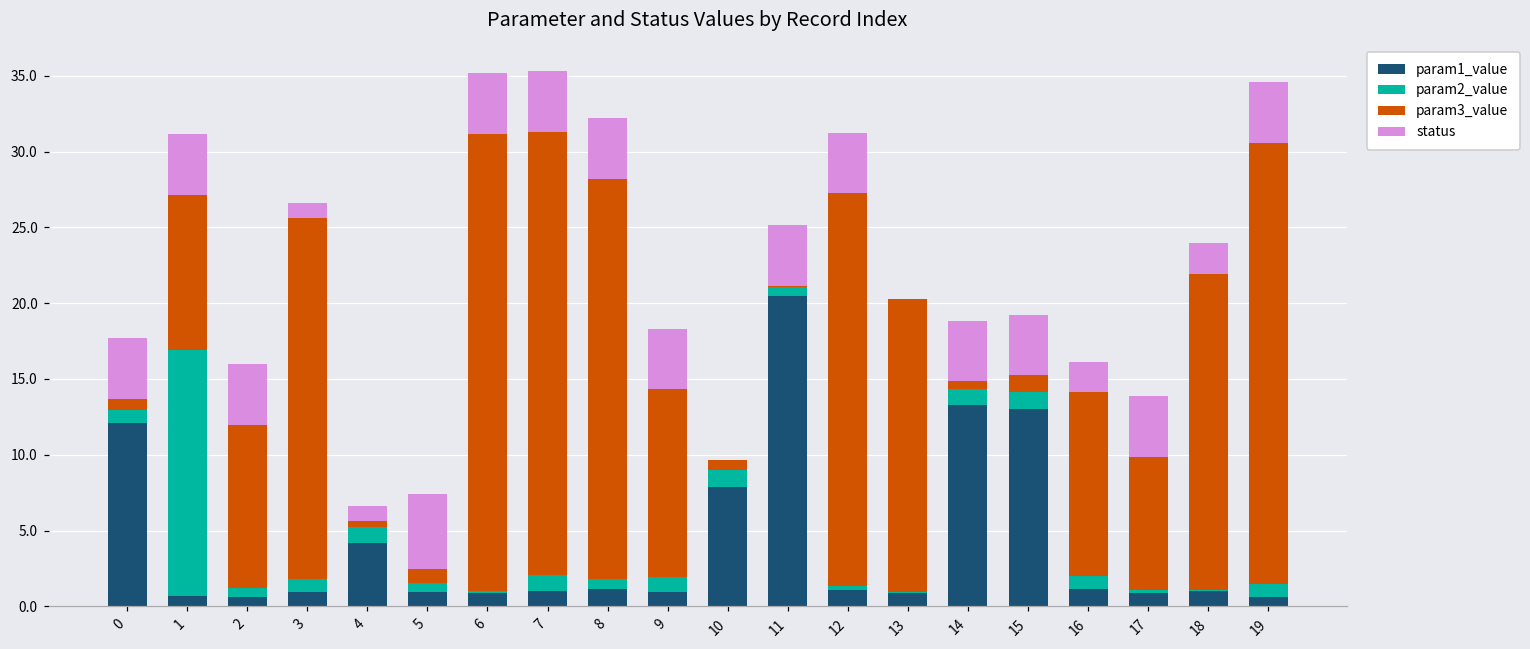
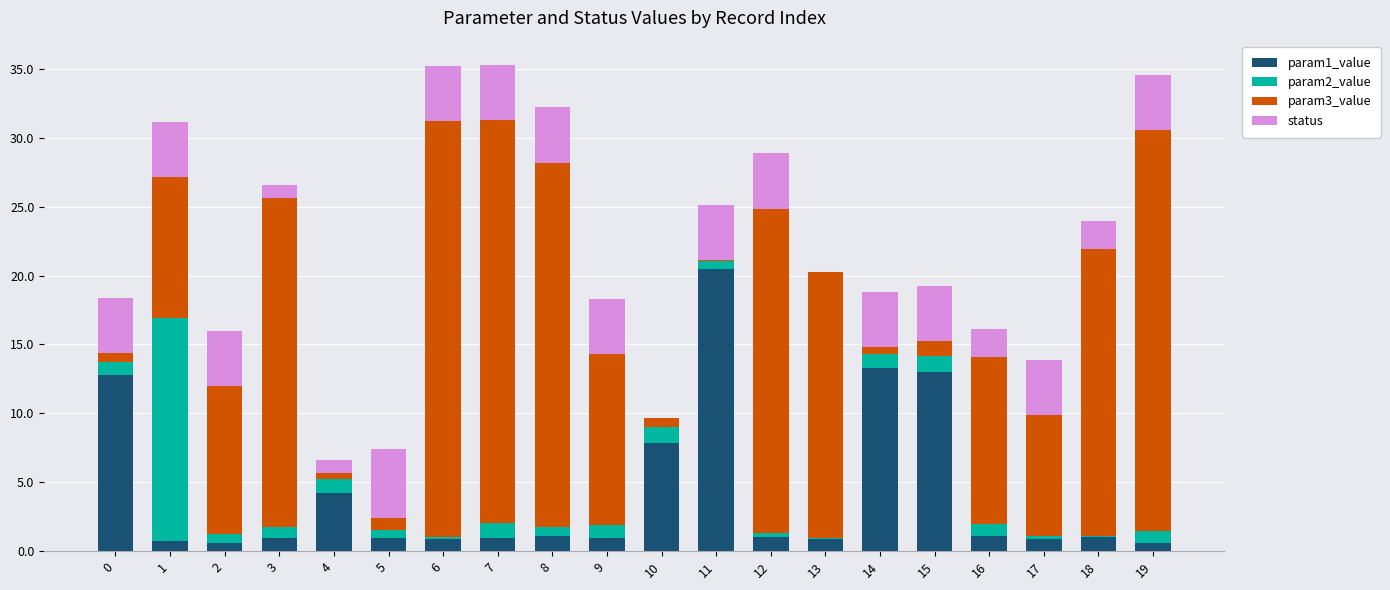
  {
    "param1_value": {
-     "0": 12.1,
+     "0": 12.8,
      "1": 0.7,
      "2": 0.6,
      "3": 0.9,
      "4": 4.2,
      "5": 1.0,
      "6": 0.9,
      "7": 1.0,
      "8": 1.1,
      "9": 1.0,
      "10": 7.9,
      "11": 20.5,
      "12": 1.0,
      "13": 0.9,
      "14": 13.3,
      "15": 13.0,
      "16": 1.1,
      "17": 0.9,
      "18": 1.0,
      "19": 0.6
    },
    "param2_value": {
      "0": 0.9,
      "1": 16.2,
      "2": 0.6,
      "3": 0.8,
      "4": 1.1,
      "5": 0.6,
      "7": 1.1,
      "8": 0.7,
      "9": 1.0,
      "10": 1.1,
      "11": 0.6,
      "12": 0.3,
      "14": 1.0,
      "15": 1.1,
      "16": 0.9,
      "17": 0.2,
      "19": 0.9
    },
    "param3_value": {
      "0": 0.7,
      "1": 10.2,
      "2": 10.7,
      "3": 23.8,
      "4": 0.4,
      "5": 0.9,
      "6": 30.2,
      "7": 29.2,
      "8": 26.4,
      "9": 12.4,
      "10": 0.6,
-     "12": 25.9,
+     "12": 23.5,
      "13": 19.3,
      "14": 0.5,
      "15": 1.1,
      "16": 12.1,
      "17": 8.8,
      "18": 20.9,
      "19": 29.1
    },
    "status": {
      "0": 4.0,
      "1": 4.0,
      "2": 4.0,
      "3": 1.0,
      "4": 1.0,
      "5": 5.0,
      "6": 4.0,
      "7": 4.0,
      "8": 4.0,
      "9": 4.0,
      "10": 0.0,
      "11": 4.0,
      "12": 4.0,
      "13": 0.0,
      "14": 4.0,
      "15": 4.0,
      "16": 2.0,
      "17": 4.0,
      "18": 2.0,
      "19": 4.0
    }
  }
